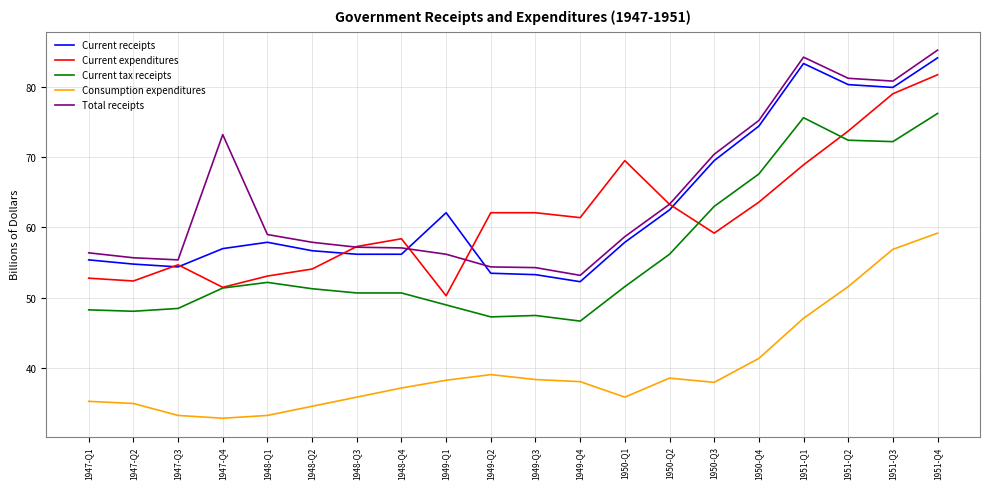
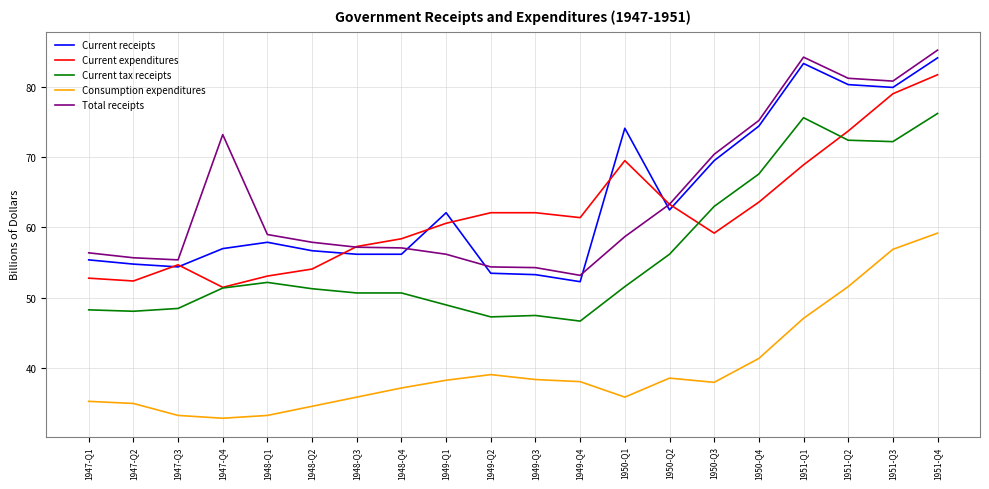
  {
    "Current receipts": {
      "1947-Q1": 55,
      "1947-Q2": 55,
      "1947-Q4": 57,
      "1948-Q1": 58,
      "1948-Q2": 57,
      "1948-Q3": 56,
      "1948-Q4": 56,
      "1949-Q1": 62,
      "1949-Q2": 54,
      "1949-Q3": 53,
      "1949-Q4": 52,
-     "1950-Q1": 58,
+     "1950-Q1": 74,
      "1950-Q2": 63,
      "1950-Q3": 70,
      "1950-Q4": 74,
      "1951-Q1": 83,
      "1951-Q2": 80,
      "1951-Q3": 80,
      "1951-Q4": 84
    },
    "Current expenditures": {
      "1947-Q1": 53,
      "1947-Q2": 52,
      "1948-Q1": 53,
      "1948-Q2": 54,
      "1948-Q4": 58,
-     "1949-Q1": 50,
+     "1949-Q1": 61,
      "1949-Q2": 62,
      "1949-Q3": 62,
      "1949-Q4": 61,
      "1950-Q1": 70,
      "1950-Q3": 59,
      "1950-Q4": 64,
      "1951-Q1": 69,
      "1951-Q2": 74,
      "1951-Q3": 79,
      "1951-Q4": 82
    },
    "Current tax receipts": {
      "1947-Q1": 48,
      "1947-Q2": 48,
      "1947-Q3": 49,
      "1948-Q1": 52,
      "1948-Q2": 51,
      "1948-Q3": 51,
      "1948-Q4": 51,
      "1949-Q1": 49,
      "1949-Q2": 47,
      "1949-Q3": 48,
      "1949-Q4": 47,
      "1950-Q1": 52,
      "1950-Q2": 56,
      "1950-Q3": 63,
      "1950-Q4": 68,
      "1951-Q1": 76,
      "1951-Q2": 72,
      "1951-Q3": 72,
      "1951-Q4": 76
    },
    "Consumption expenditures": {
      "1947-Q1": 35,
      "1947-Q2": 35,
      "1947-Q3": 33,
      "1947-Q4": 33,
      "1948-Q1": 33,
      "1948-Q2": 35,
      "1948-Q3": 36,
      "1948-Q4": 37,
      "1949-Q1": 38,
      "1949-Q2": 39,
      "1949-Q3": 38,
      "1949-Q4": 38,
      "1950-Q1": 36,
      "1950-Q2": 39,
      "1950-Q3": 38,
      "1950-Q4": 41,
      "1951-Q1": 47,
      "1951-Q2": 52,
      "1951-Q3": 57,
      "1951-Q4": 59
    },
    "Total receipts": {
      "1947-Q1": 56,
      "1947-Q2": 56,
      "1947-Q3": 55,
      "1947-Q4": 73,
      "1948-Q1": 59,
      "1948-Q2": 58,
      "1948-Q4": 57,
      "1949-Q1": 56,
      "1949-Q2": 54,
      "1949-Q3": 54,
      "1949-Q4": 53,
      "1950-Q1": 59,
      "1950-Q3": 70,
      "1950-Q4": 75,
      "1951-Q1": 84,
      "1951-Q2": 81,
      "1951-Q3": 81,
      "1951-Q4": 85
    }
  }
